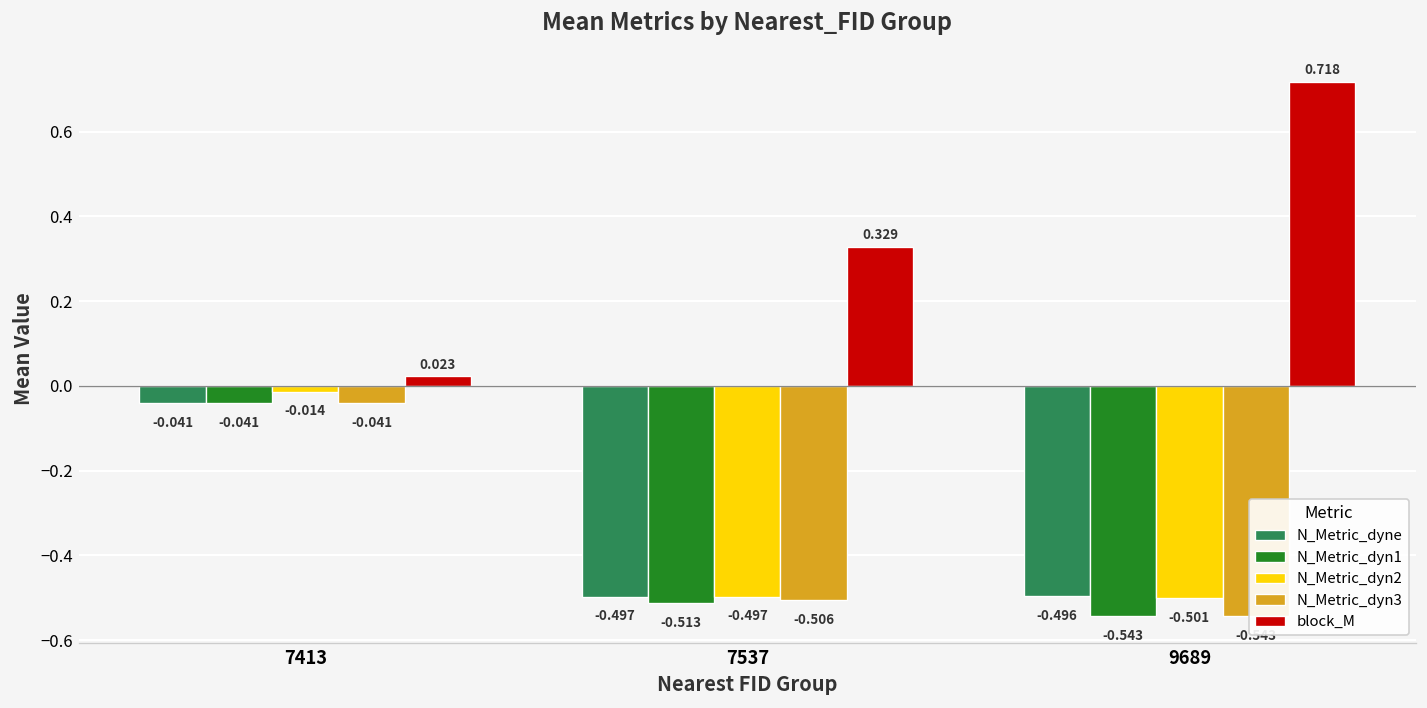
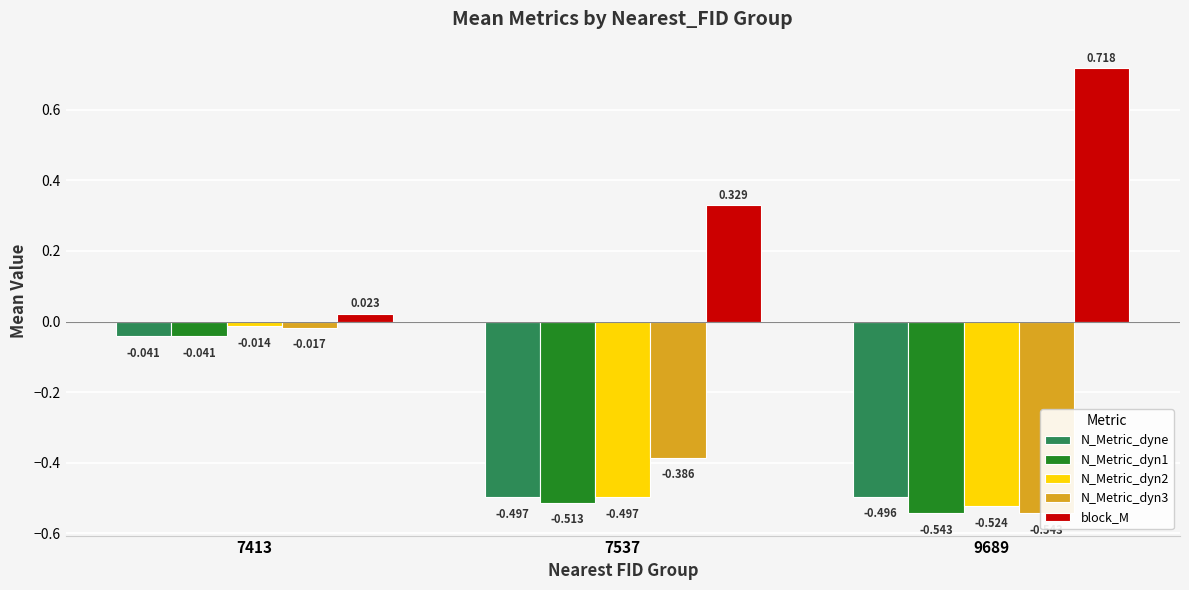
  {
    "N_Metric_dyn2": {
      "7413": -0.014,
      "7537": -0.497,
-     "9689": -0.501
+     "9689": -0.524
    },
    "N_Metric_dyn3": {
-     "7413": -0.041,
-     "7537": -0.506
+     "7413": -0.017,
+     "7537": -0.386
    },
    "block_M": {
      "7413": 0.023,
      "7537": 0.329,
      "9689": 0.718
    }
  }
